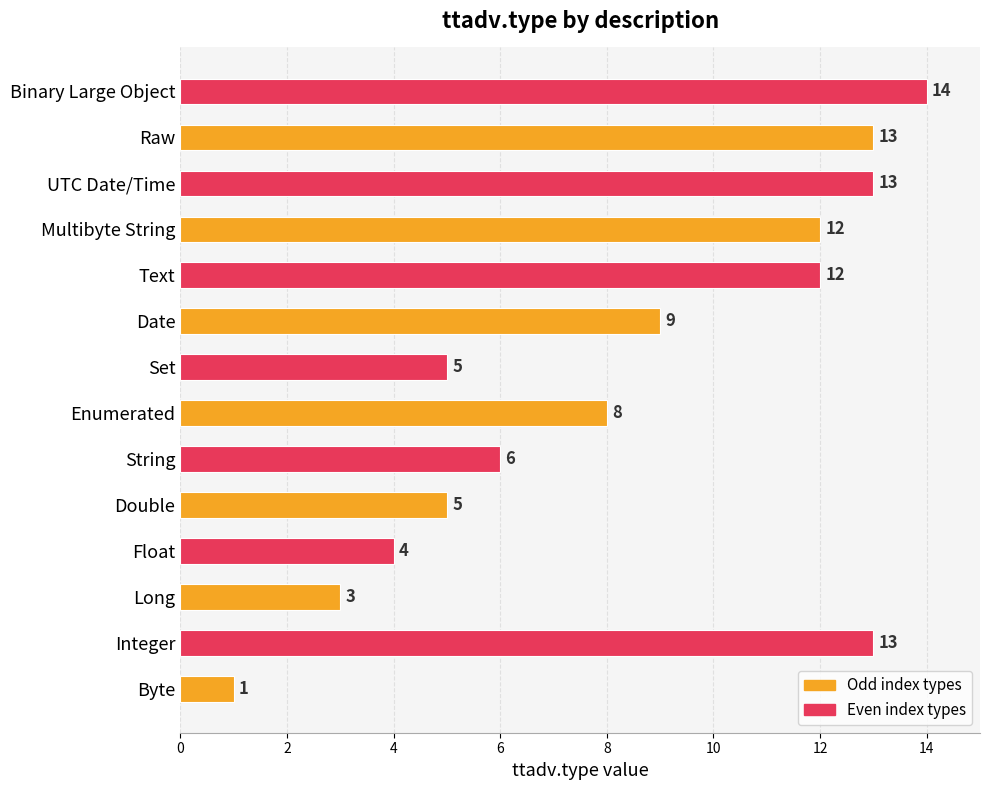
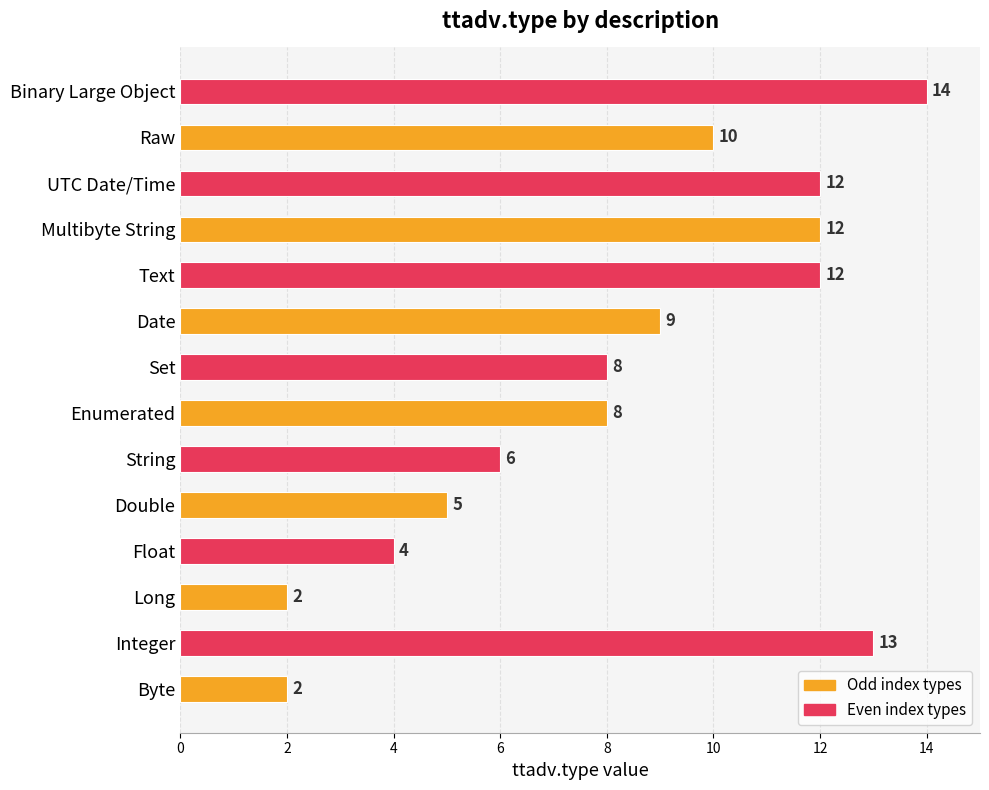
  {
    "Binary Large Object": 14,
-   "Raw": 13,
-   "UTC Date/Time": 13,
+   "Raw": 10,
+   "UTC Date/Time": 12,
    "Multibyte String": 12,
    "Text": 12,
    "Date": 9,
-   "Set": 5,
+   "Set": 8,
    "Enumerated": 8,
    "String": 6,
    "Double": 5,
    "Float": 4,
-   "Long": 3,
+   "Long": 2,
    "Integer": 13,
-   "Byte": 1
+   "Byte": 2
  }
